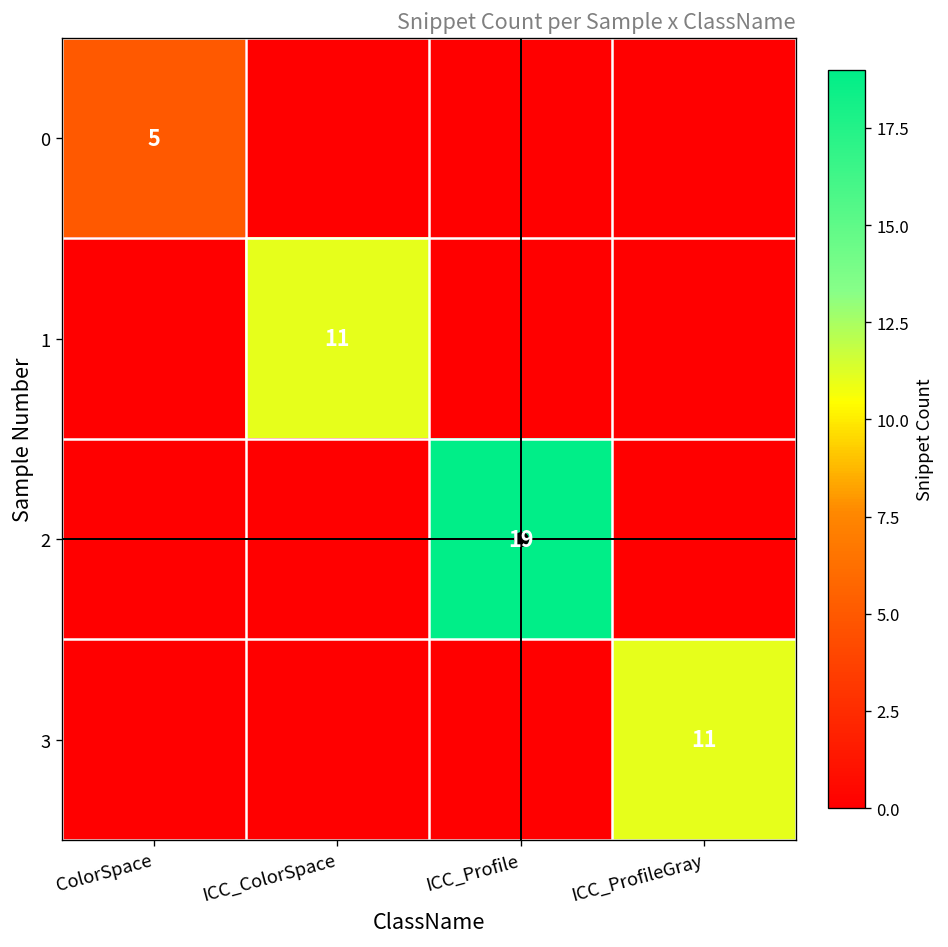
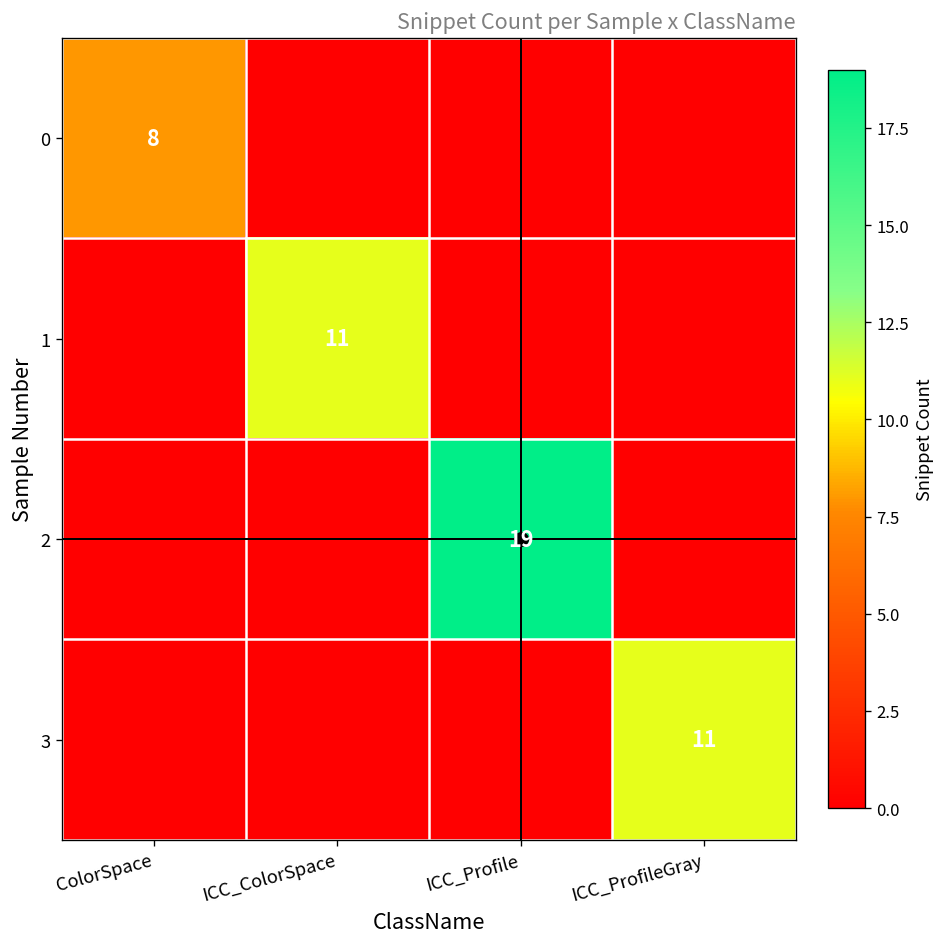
  {
    "0": {
-     "ColorSpace": 5
+     "ColorSpace": 8
    },
    "1": {
      "ICC_ColorSpace": 11
    },
    "3": {
      "ICC_ProfileGray": 11
    }
  }
